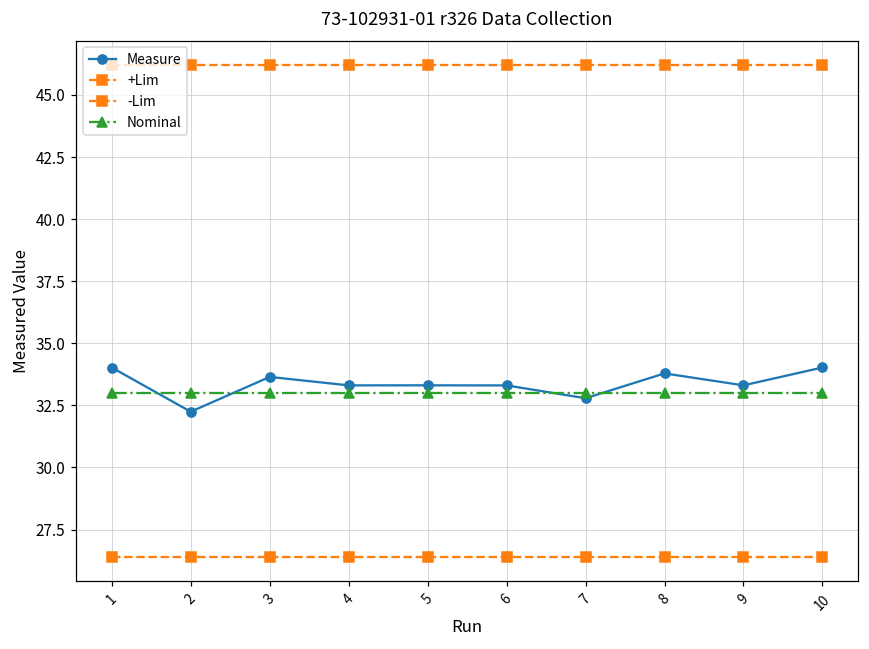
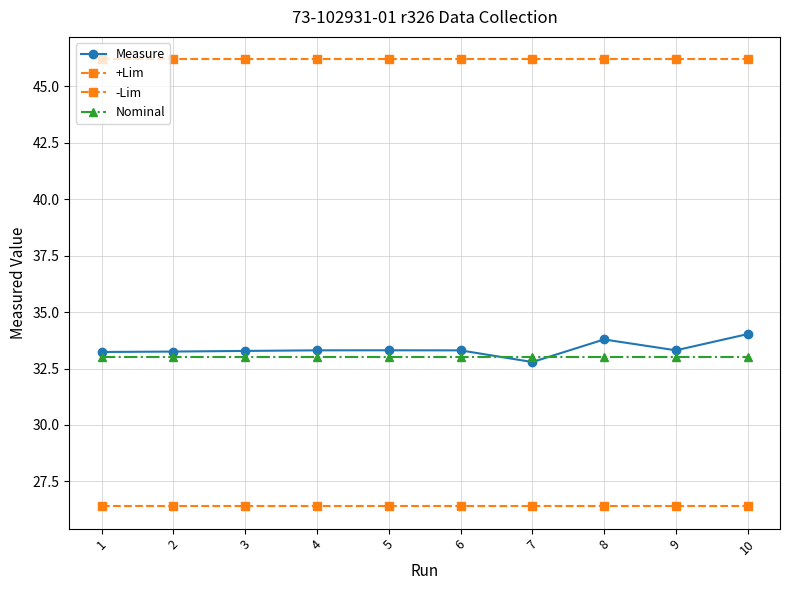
  {
    "Measure": {
-     "1": 34.0,
-     "2": 32.2,
-     "3": 33.6,
+     "1": 33.2,
+     "2": 33.3,
+     "3": 33.3,
      "4": 33.3,
      "5": 33.3,
      "6": 33.3,
      "7": 32.8,
      "8": 33.8,
      "9": 33.3,
      "10": 34.0
    },
    "Nominal": {
      "1": 33.0,
      "2": 33.0,
      "3": 33.0,
      "4": 33.0,
      "5": 33.0,
      "6": 33.0,
      "7": 33.0,
      "8": 33.0,
      "9": 33.0,
      "10": 33.0
    }
  }
